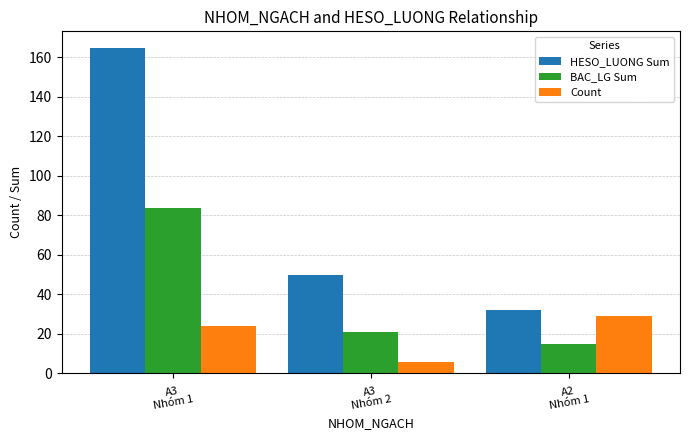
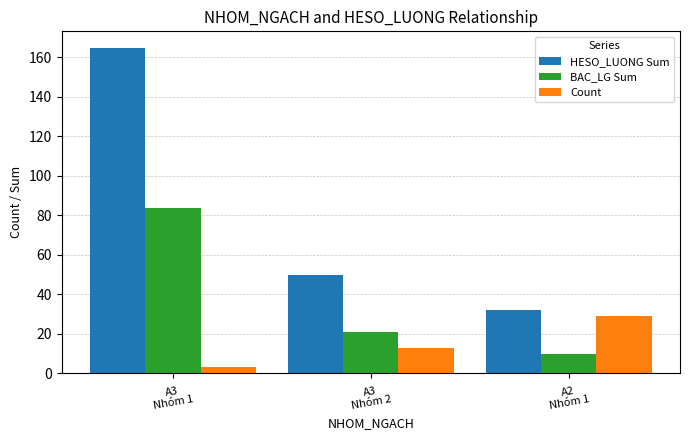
  {
    "HESO_LUONG Sum": {
      "A3 Nhóm 1": 165,
      "A3 Nhóm 2": 50,
      "A2 Nhóm 1": 32
    },
    "BAC_LG Sum": {
      "A3 Nhóm 1": 84,
      "A3 Nhóm 2": 21,
-     "A2 Nhóm 1": 15
+     "A2 Nhóm 1": 10
    },
    "Count": {
-     "A3 Nhóm 1": 24,
-     "A3 Nhóm 2": 6,
+     "A3 Nhóm 1": 3,
+     "A3 Nhóm 2": 13,
      "A2 Nhóm 1": 29
    }
  }
